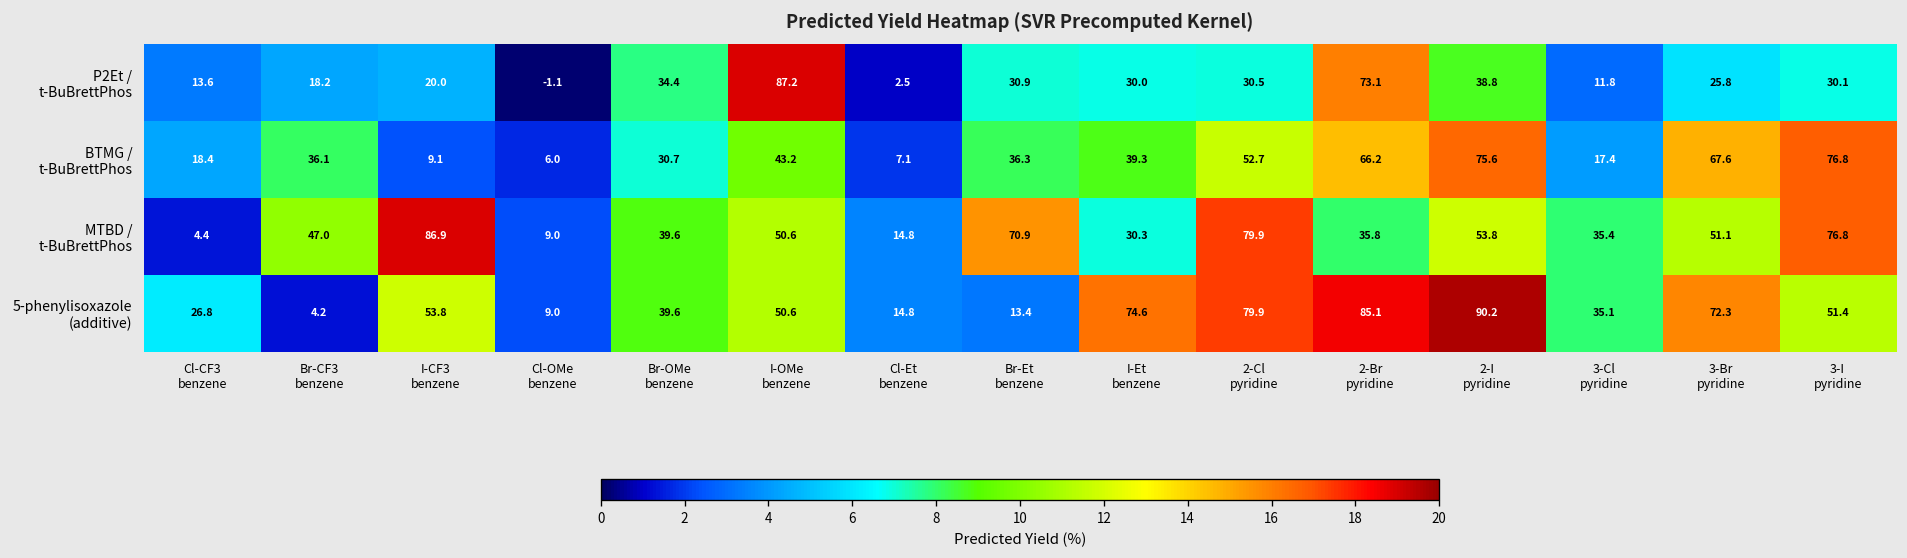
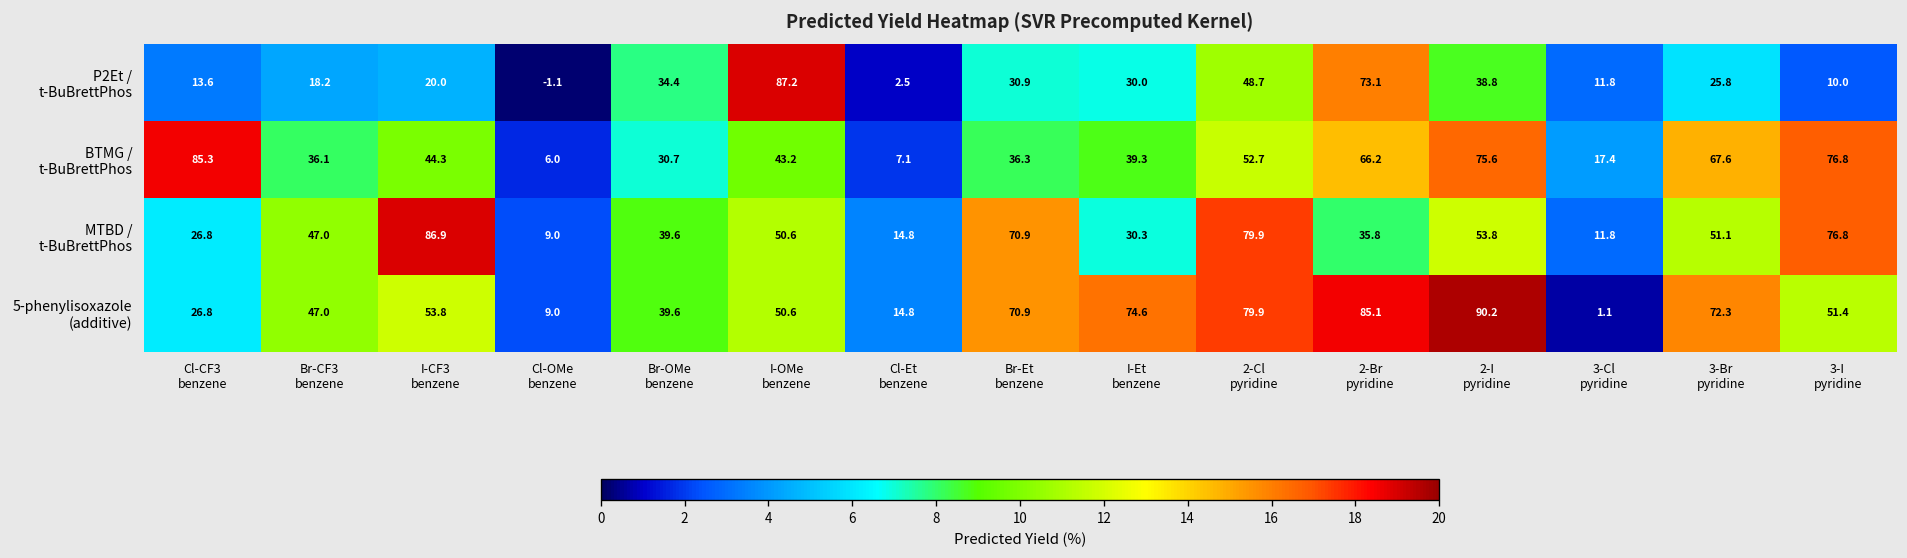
  {
    "P2Et / t-BuBrettPhos": {
      "Cl-CF3 benzene": 13.6,
      "Br-CF3 benzene": 18.2,
      "I-CF3 benzene": 20.0,
      "Cl-OMe benzene": -1.1,
      "Br-OMe benzene": 34.4,
      "I-OMe benzene": 87.2,
      "Cl-Et benzene": 2.5,
      "Br-Et benzene": 30.9,
      "I-Et benzene": 30.0,
-     "2-Cl pyridine": 30.5,
+     "2-Cl pyridine": 48.7,
      "2-Br pyridine": 73.1,
      "2-I pyridine": 38.8,
      "3-Cl pyridine": 11.8,
      "3-Br pyridine": 25.8,
-     "3-I pyridine": 30.1
+     "3-I pyridine": 10.0
    },
    "BTMG / t-BuBrettPhos": {
-     "Cl-CF3 benzene": 18.4,
+     "Cl-CF3 benzene": 85.3,
      "Br-CF3 benzene": 36.1,
-     "I-CF3 benzene": 9.1,
+     "I-CF3 benzene": 44.3,
      "Cl-OMe benzene": 6.0,
      "Br-OMe benzene": 30.7,
      "I-OMe benzene": 43.2,
      "Cl-Et benzene": 7.1,
      "Br-Et benzene": 36.3,
      "I-Et benzene": 39.3,
      "2-Cl pyridine": 52.7,
      "2-Br pyridine": 66.2,
      "2-I pyridine": 75.6,
      "3-Cl pyridine": 17.4,
      "3-Br pyridine": 67.6,
      "3-I pyridine": 76.8
    },
    "MTBD / t-BuBrettPhos": {
-     "Cl-CF3 benzene": 4.4,
+     "Cl-CF3 benzene": 26.8,
      "Br-CF3 benzene": 47.0,
      "I-CF3 benzene": 86.9,
      "Cl-OMe benzene": 9.0,
      "Br-OMe benzene": 39.6,
      "I-OMe benzene": 50.6,
      "Cl-Et benzene": 14.8,
      "Br-Et benzene": 70.9,
      "I-Et benzene": 30.3,
      "2-Cl pyridine": 79.9,
      "2-Br pyridine": 35.8,
      "2-I pyridine": 53.8,
-     "3-Cl pyridine": 35.4,
+     "3-Cl pyridine": 11.8,
      "3-Br pyridine": 51.1,
      "3-I pyridine": 76.8
    },
    "5-phenylisoxazole (additive)": {
      "Cl-CF3 benzene": 26.8,
-     "Br-CF3 benzene": 4.2,
+     "Br-CF3 benzene": 47.0,
      "I-CF3 benzene": 53.8,
      "Cl-OMe benzene": 9.0,
      "Br-OMe benzene": 39.6,
      "I-OMe benzene": 50.6,
      "Cl-Et benzene": 14.8,
-     "Br-Et benzene": 13.4,
+     "Br-Et benzene": 70.9,
      "I-Et benzene": 74.6,
      "2-Cl pyridine": 79.9,
      "2-Br pyridine": 85.1,
      "2-I pyridine": 90.2,
-     "3-Cl pyridine": 35.1,
+     "3-Cl pyridine": 1.1,
      "3-Br pyridine": 72.3,
      "3-I pyridine": 51.4
    }
  }
